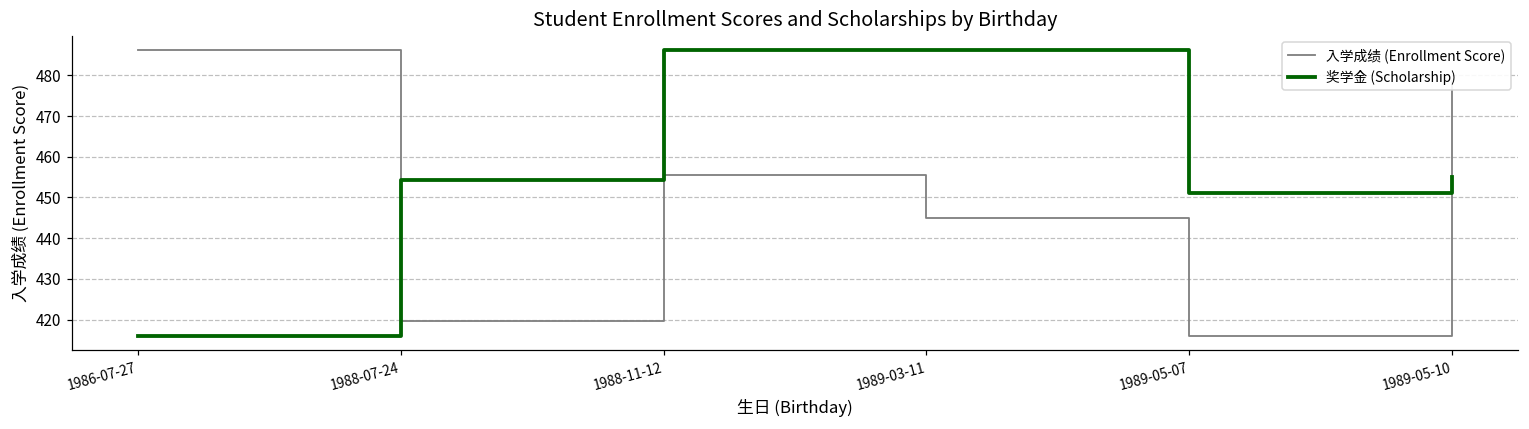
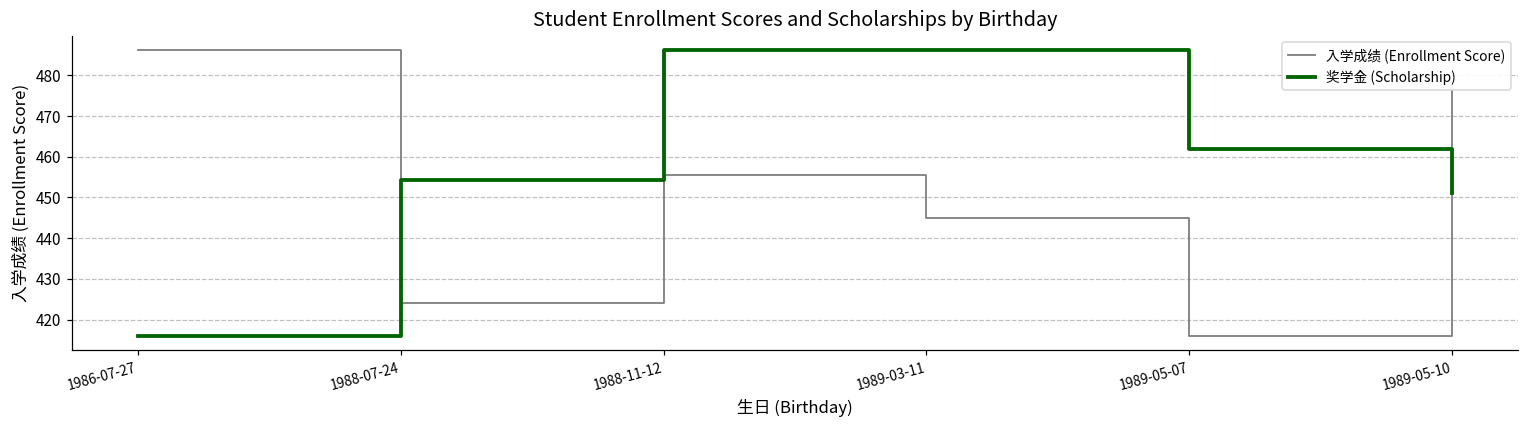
  {
    "入学成绩 (Enrollment Score)": {
      "1986-07-27": 486,
-     "1988-07-24": 420,
+     "1988-07-24": 424,
      "1988-11-12": 456,
      "1989-03-11": 445,
      "1989-05-07": 416
    },
    "奖学金 (Scholarship)": {
      "1986-07-27": 416,
      "1988-07-24": 454,
      "1988-11-12": 486,
      "1989-03-11": 486,
-     "1989-05-07": 451,
-     "1989-05-10": 455
+     "1989-05-07": 462,
+     "1989-05-10": 451
    }
  }
